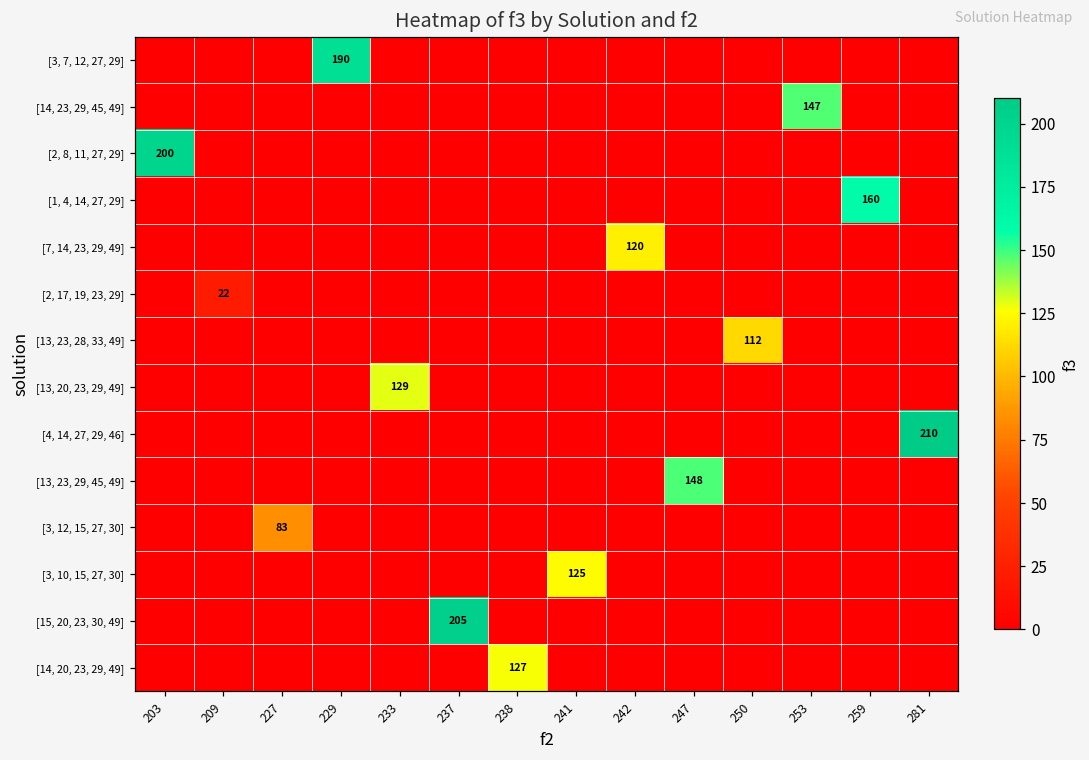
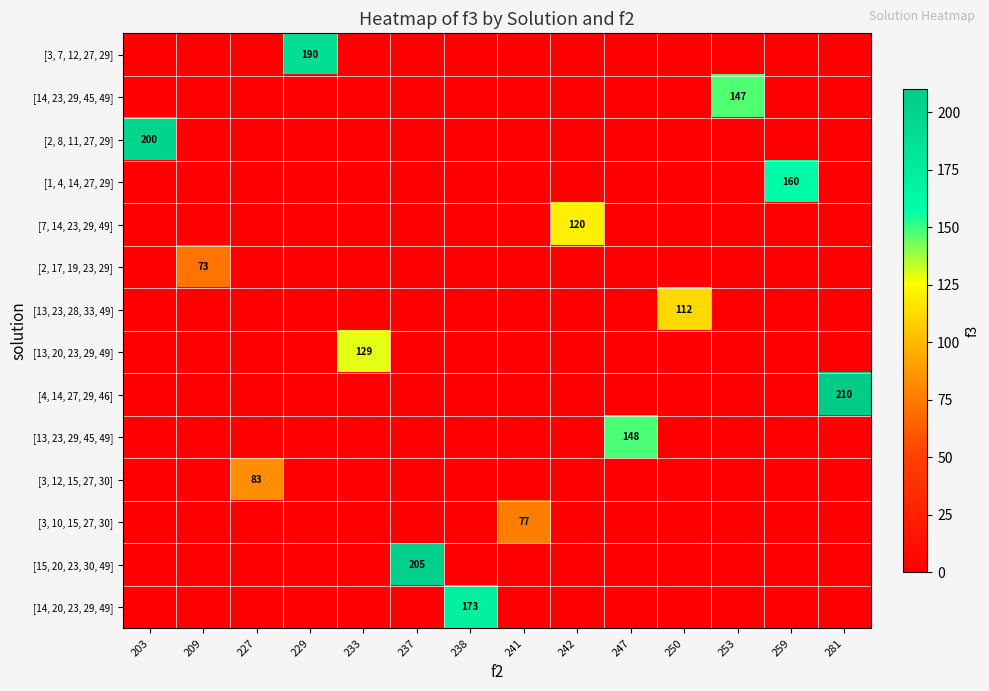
  {
    "[3, 7, 12, 27, 29]": {
      "229": 190
    },
    "[14, 23, 29, 45, 49]": {
      "253": 147
    },
    "[2, 8, 11, 27, 29]": {
      "203": 200
    },
    "[1, 4, 14, 27, 29]": {
      "259": 160
    },
    "[7, 14, 23, 29, 49]": {
      "242": 120
    },
    "[2, 17, 19, 23, 29]": {
-     "209": 22
+     "209": 73
    },
    "[13, 23, 28, 33, 49]": {
      "250": 112
    },
    "[13, 20, 23, 29, 49]": {
      "233": 129
    },
    "[4, 14, 27, 29, 46]": {
      "281": 210
    },
    "[13, 23, 29, 45, 49]": {
      "247": 148
    },
    "[3, 12, 15, 27, 30]": {
      "227": 83
    },
    "[3, 10, 15, 27, 30]": {
-     "241": 125
+     "241": 77
    },
    "[15, 20, 23, 30, 49]": {
      "237": 205
    },
    "[14, 20, 23, 29, 49]": {
-     "238": 127
+     "238": 173
    }
  }
